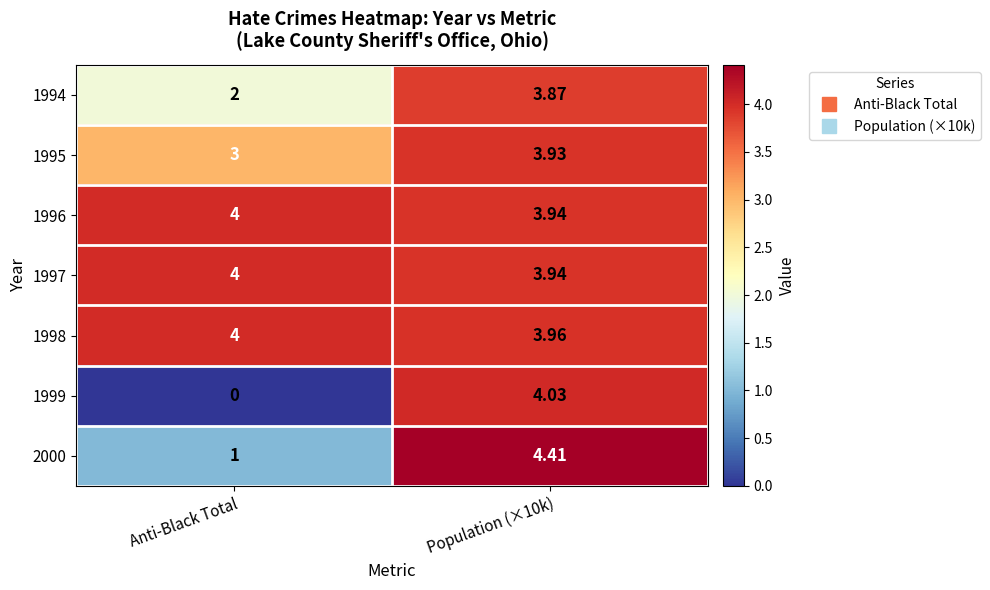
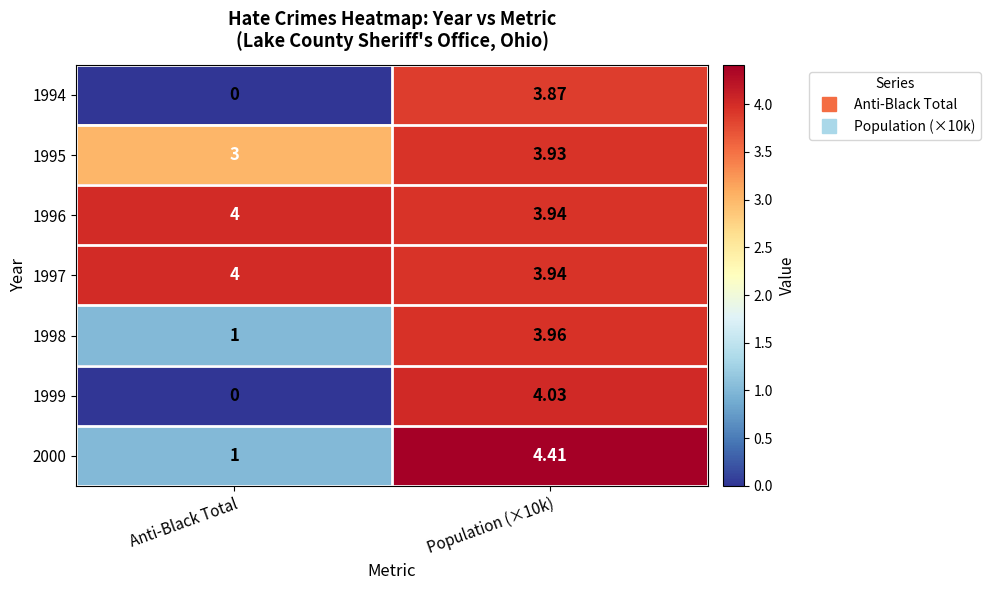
  {
    "1994": {
-     "Anti-Black Total": 2,
+     "Anti-Black Total": 0,
      "Population (×10k)": 3.87
    },
    "1995": {
      "Anti-Black Total": 3,
      "Population (×10k)": 3.93
    },
    "1996": {
      "Anti-Black Total": 4,
      "Population (×10k)": 3.94
    },
    "1997": {
      "Anti-Black Total": 4,
      "Population (×10k)": 3.94
    },
    "1998": {
-     "Anti-Black Total": 4,
+     "Anti-Black Total": 1,
      "Population (×10k)": 3.96
    },
    "1999": {
      "Anti-Black Total": 0,
      "Population (×10k)": 4.03
    },
    "2000": {
      "Anti-Black Total": 1,
      "Population (×10k)": 4.41
    }
  }
